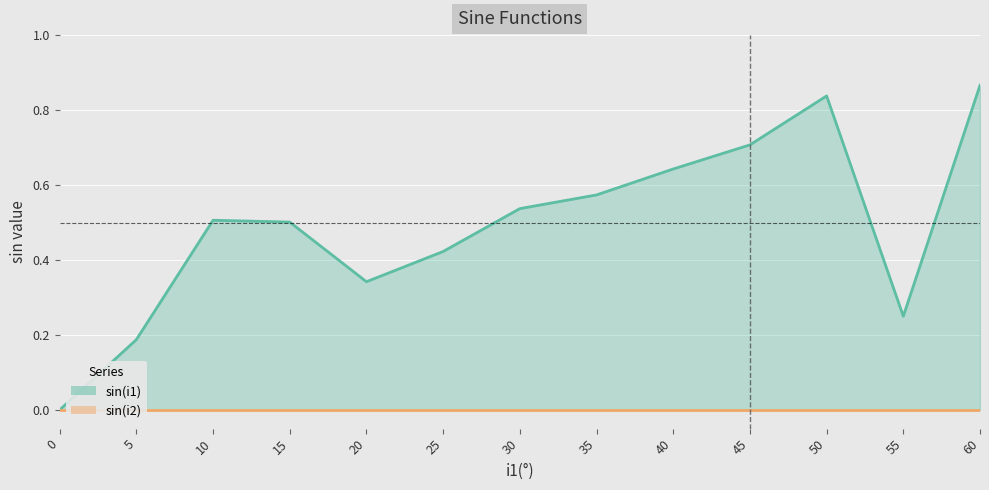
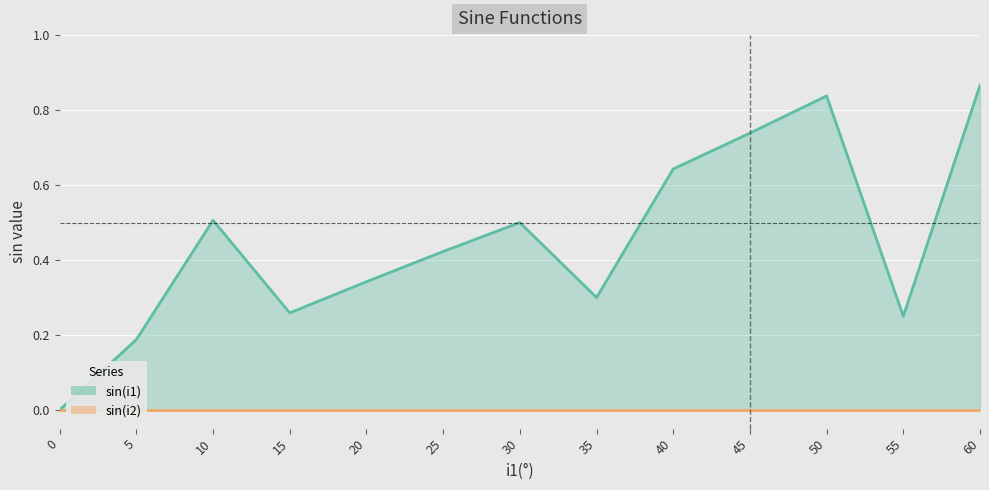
  {
    "sin(i1)": {
      "5": 0.19,
      "10": 0.51,
-     "15": 0.50,
+     "15": 0.26,
      "20": 0.34,
      "25": 0.42,
-     "30": 0.54,
-     "35": 0.57,
+     "30": 0.50,
+     "35": 0.30,
      "40": 0.64,
-     "45": 0.71,
+     "45": 0.74,
      "50": 0.84,
      "55": 0.25,
      "60": 0.87
    },
    "sin(i2)": {
      "10": 0.00,
      "15": 0.00,
      "20": 0.00,
      "25": 0.00,
      "30": 0.00,
      "35": 0.00,
      "40": 0.00,
      "45": 0.00,
      "50": 0.00,
      "55": 0.00,
      "60": 0.00
    }
  }
